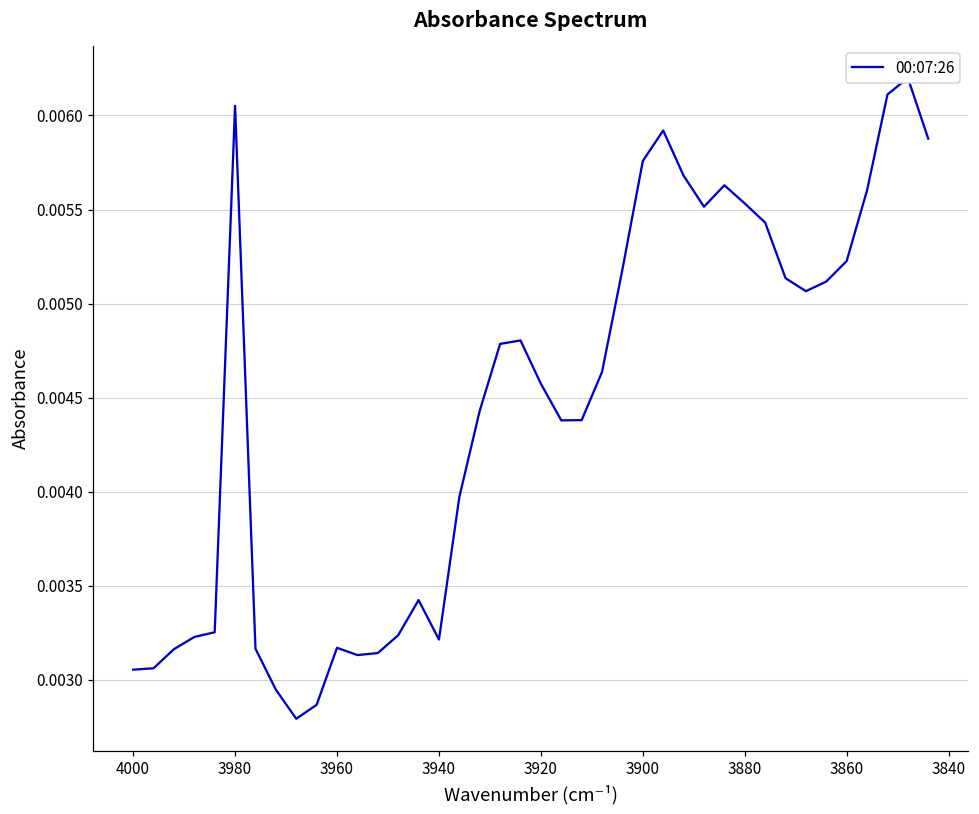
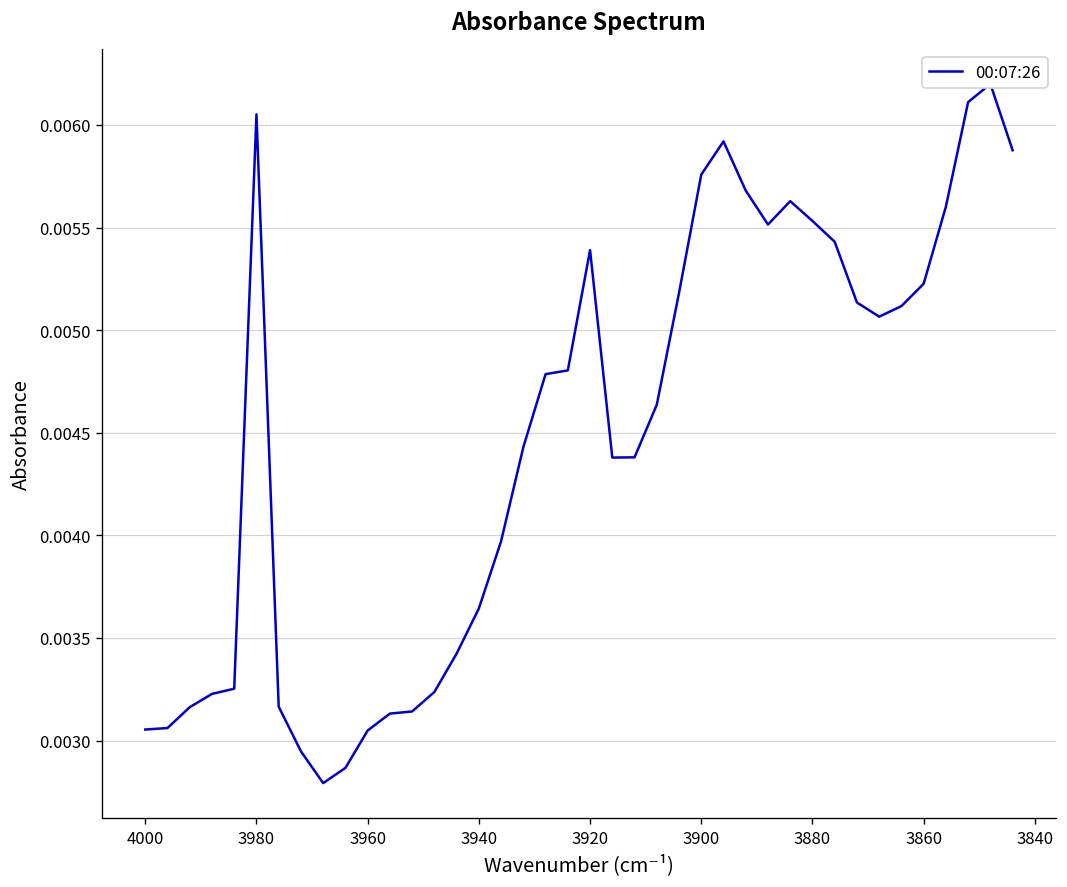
  {
    "4000": 0.00305,
    "3980": 0.00605,
-   "3960": 0.00317,
-   "3940": 0.00321,
-   "3920": 0.00457,
+   "3960": 0.00305,
+   "3940": 0.00364,
+   "3920": 0.00539,
    "3900": 0.00576,
    "3880": 0.00553,
    "3860": 0.00523
  }
